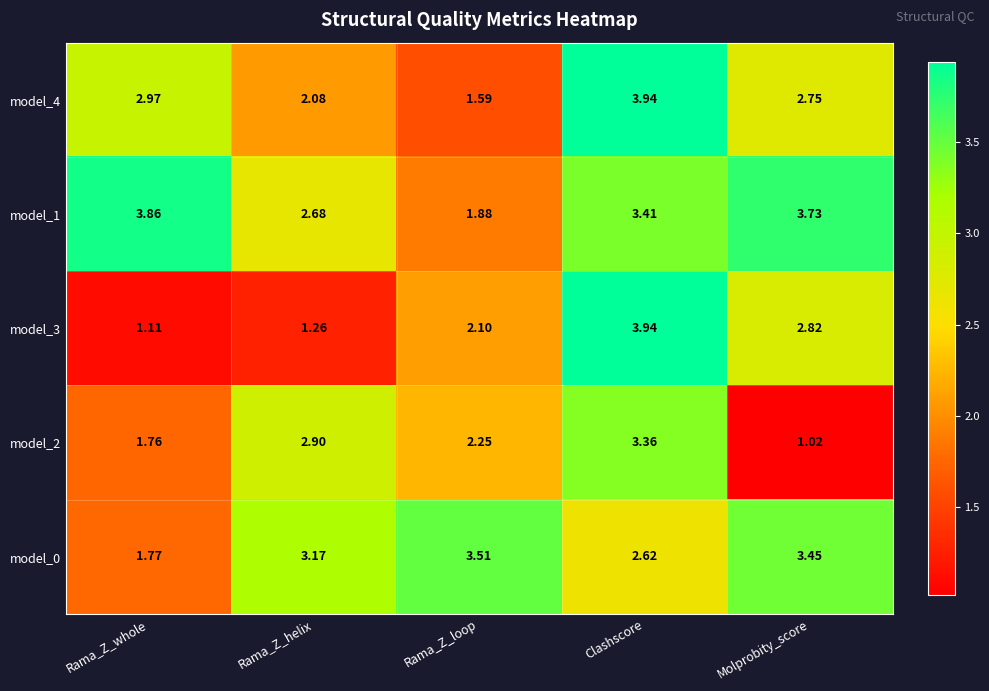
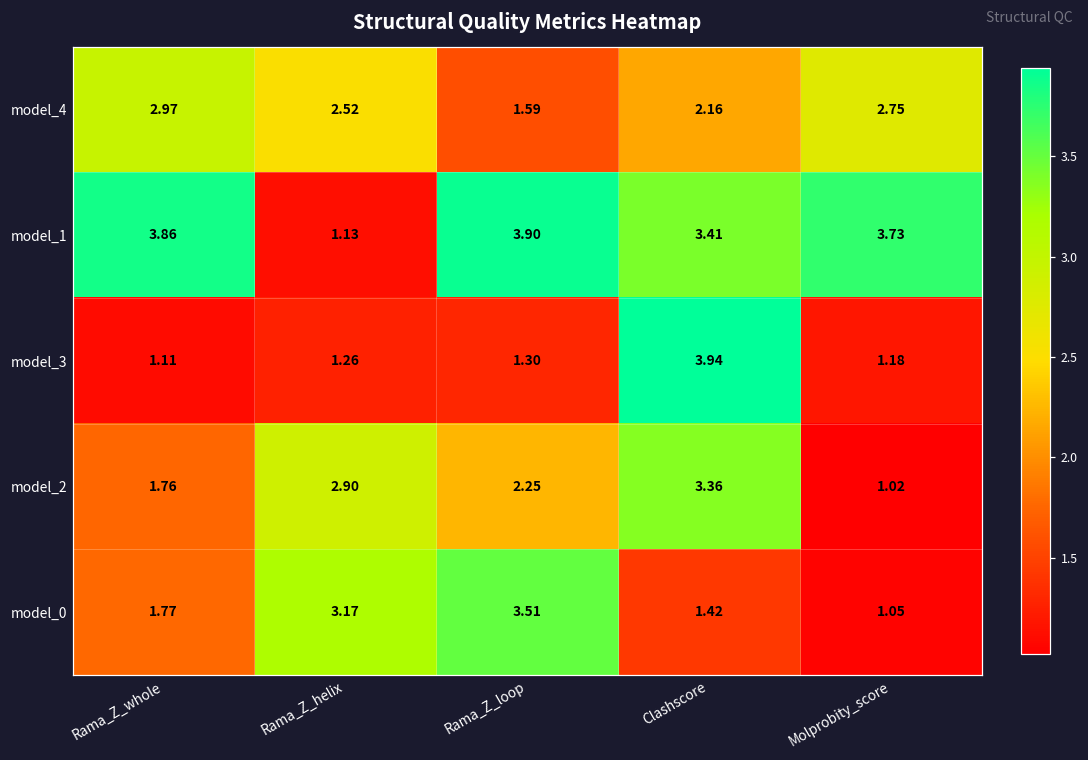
  {
    "model_4": {
      "Rama_Z_whole": 2.97,
-     "Rama_Z_helix": 2.08,
+     "Rama_Z_helix": 2.52,
      "Rama_Z_loop": 1.59,
-     "Clashscore": 3.94,
+     "Clashscore": 2.16,
      "Molprobity_score": 2.75
    },
    "model_1": {
      "Rama_Z_whole": 3.86,
-     "Rama_Z_helix": 2.68,
-     "Rama_Z_loop": 1.88,
+     "Rama_Z_helix": 1.13,
+     "Rama_Z_loop": 3.90,
      "Clashscore": 3.41,
      "Molprobity_score": 3.73
    },
    "model_3": {
      "Rama_Z_whole": 1.11,
      "Rama_Z_helix": 1.26,
-     "Rama_Z_loop": 2.10,
+     "Rama_Z_loop": 1.30,
      "Clashscore": 3.94,
-     "Molprobity_score": 2.82
+     "Molprobity_score": 1.18
    },
    "model_2": {
      "Rama_Z_whole": 1.76,
      "Rama_Z_helix": 2.90,
      "Rama_Z_loop": 2.25,
      "Clashscore": 3.36,
      "Molprobity_score": 1.02
    },
    "model_0": {
      "Rama_Z_whole": 1.77,
      "Rama_Z_helix": 3.17,
      "Rama_Z_loop": 3.51,
-     "Clashscore": 2.62,
-     "Molprobity_score": 3.45
+     "Clashscore": 1.42,
+     "Molprobity_score": 1.05
    }
  }
